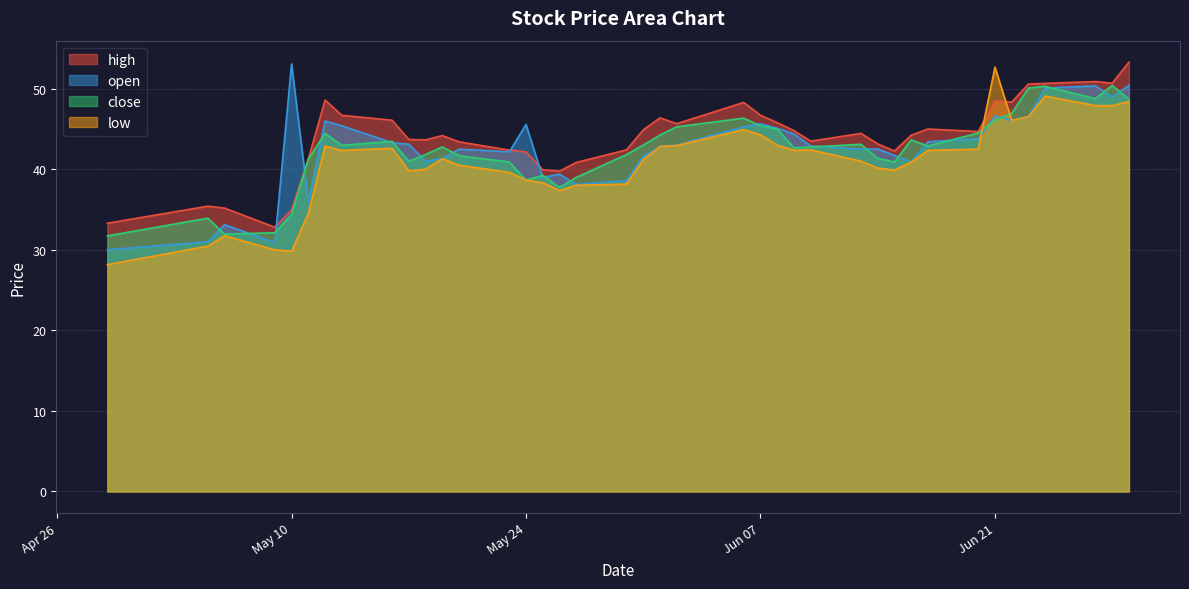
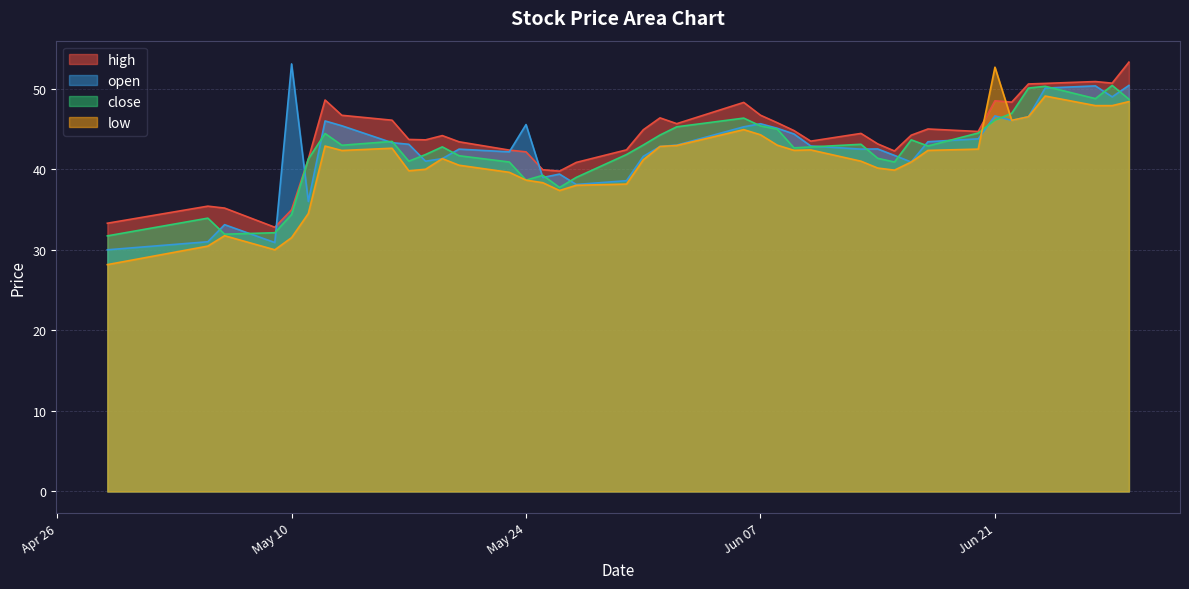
  {
    "high": {
      "May 10": 35,
      "May 24": 42,
      "Jun 07": 47,
      "Jun 21": 49
    },
    "open": {
      "May 10": 53,
      "May 24": 46,
      "Jun 21": 47
    },
    "close": {
      "May 10": 34,
      "Jun 21": 46
    },
    "low": {
-     "May 10": 30,
+     "May 10": 32,
      "Jun 07": 44,
      "Jun 21": 53
    }
  }
